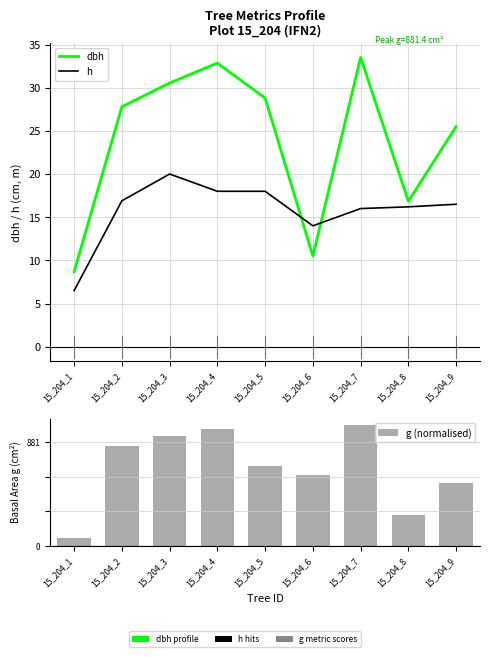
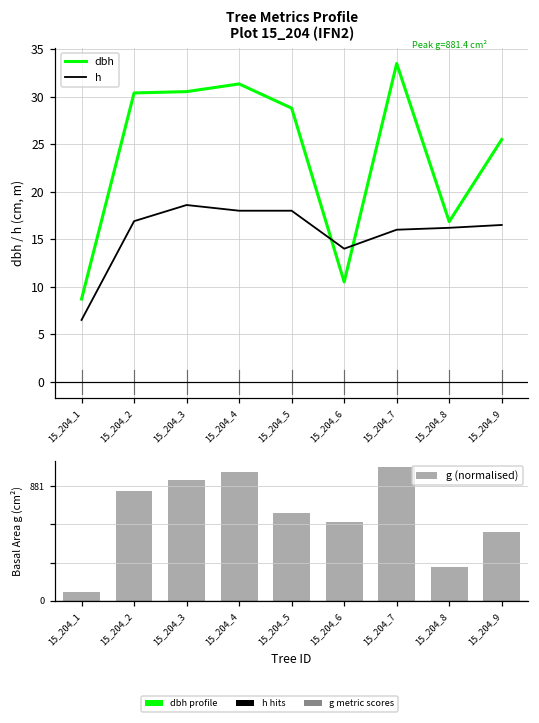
  {
    "Tree Metrics Profile Plot 15_204 (IFN2)": {
      "dbh": {
        "15_204_1": 9,
-       "15_204_2": 28,
+       "15_204_2": 30,
        "15_204_3": 31,
-       "15_204_4": 33,
+       "15_204_4": 31,
        "15_204_5": 29,
        "15_204_6": 11,
        "15_204_8": 17,
        "15_204_9": 26
      },
      "h": {
        "15_204_1": 7,
        "15_204_2": 17,
-       "15_204_3": 20,
+       "15_204_3": 19,
        "15_204_4": 18,
        "15_204_5": 18,
        "15_204_6": 14,
        "15_204_7": 16,
        "15_204_8": 16,
        "15_204_9": 17
      }
    }
  }
